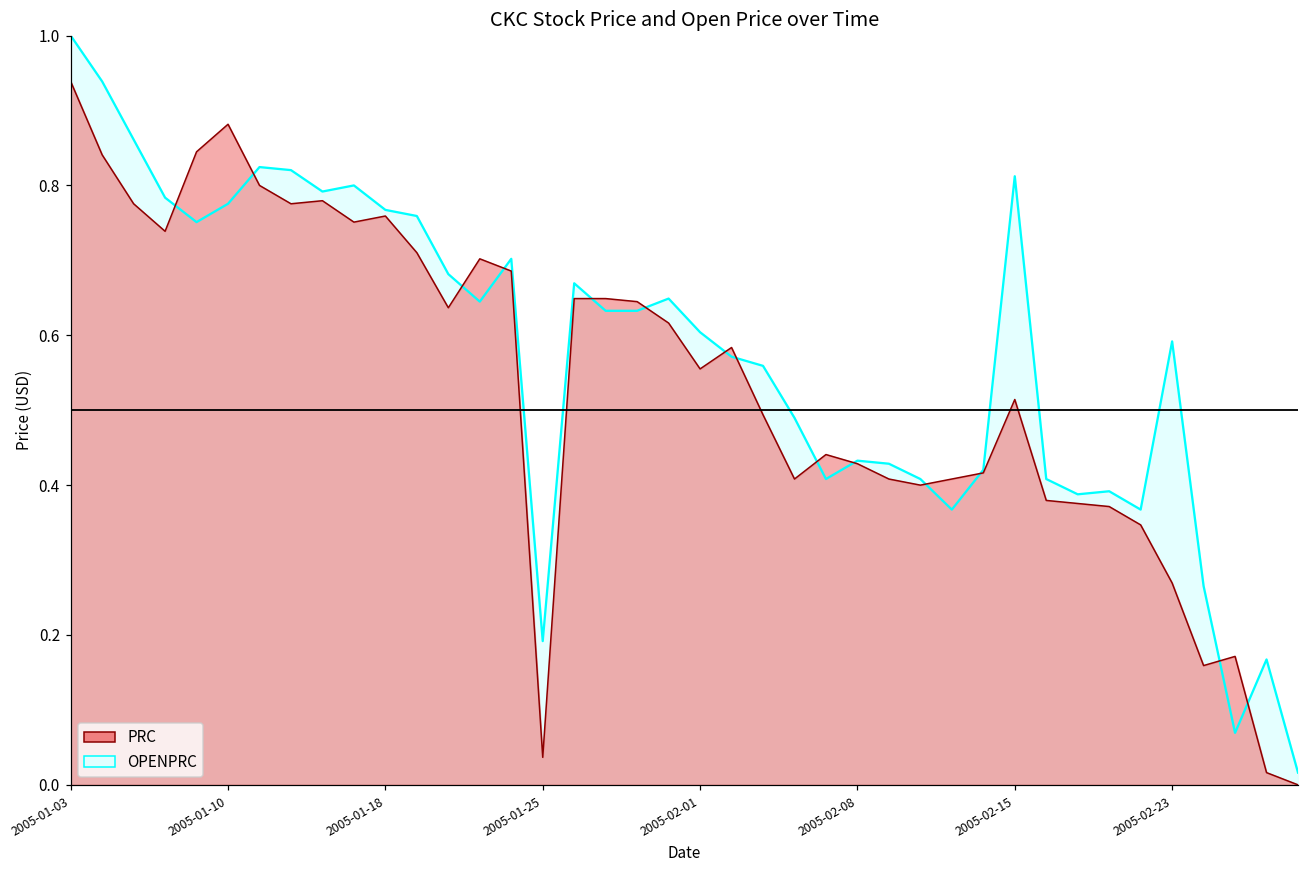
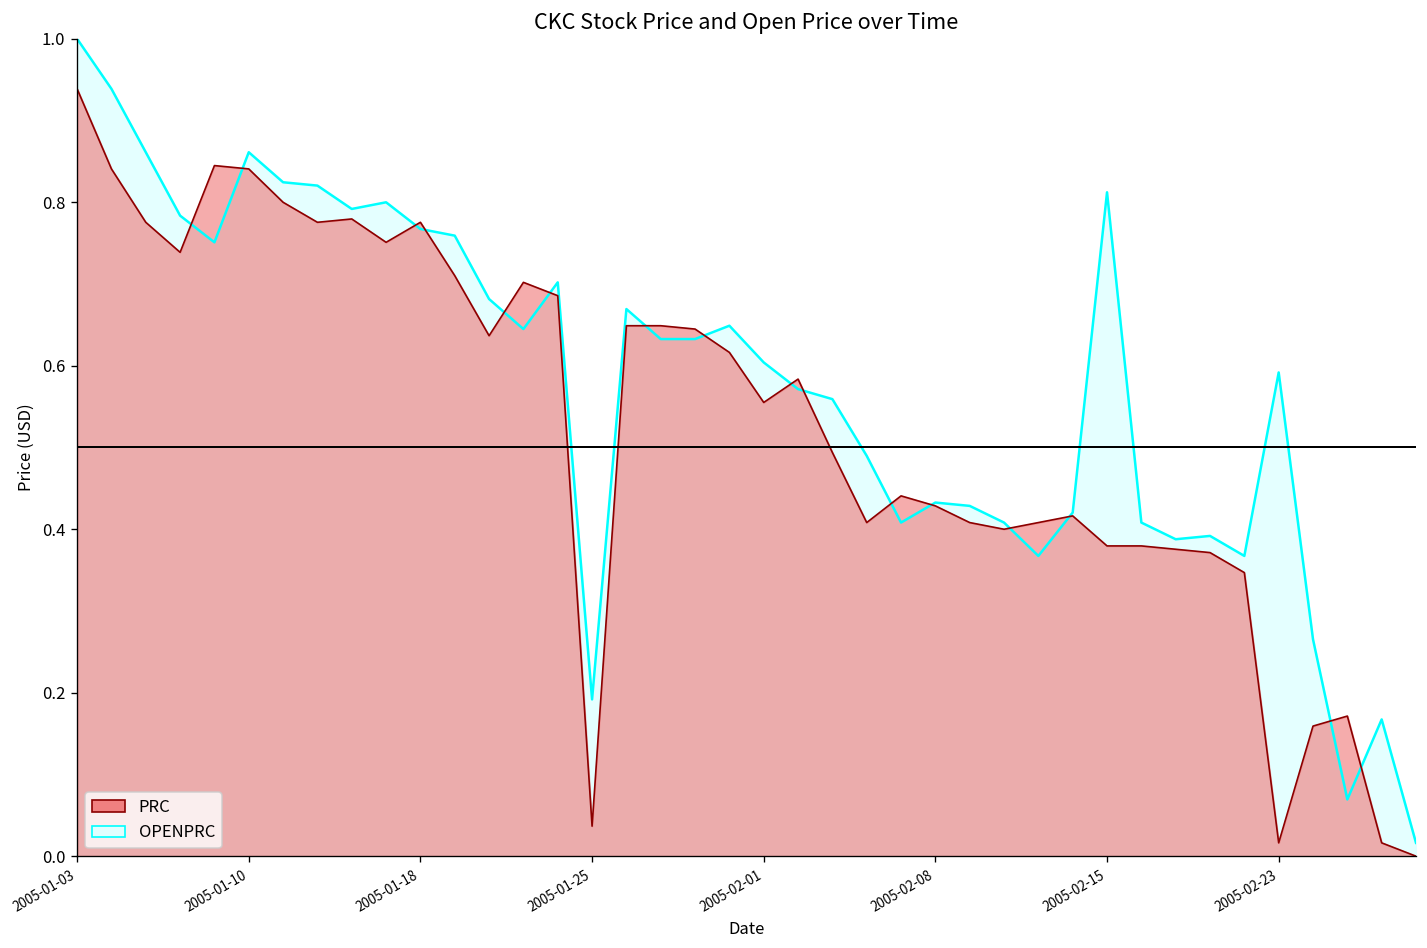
  {
    "OPENPRC": {
      "2005-01-03": 1.00,
-     "2005-01-10": 0.78,
+     "2005-01-10": 0.86,
      "2005-01-18": 0.77,
      "2005-01-25": 0.19,
      "2005-02-01": 0.60,
      "2005-02-08": 0.43,
      "2005-02-15": 0.81,
      "2005-02-23": 0.59
    },
    "PRC": {
      "2005-01-03": 0.94,
-     "2005-01-10": 0.88,
-     "2005-01-18": 0.76,
+     "2005-01-10": 0.84,
+     "2005-01-18": 0.78,
      "2005-01-25": 0.04,
      "2005-02-01": 0.56,
      "2005-02-08": 0.43,
-     "2005-02-15": 0.51,
-     "2005-02-23": 0.27
+     "2005-02-15": 0.38,
+     "2005-02-23": 0.02
    }
  }
